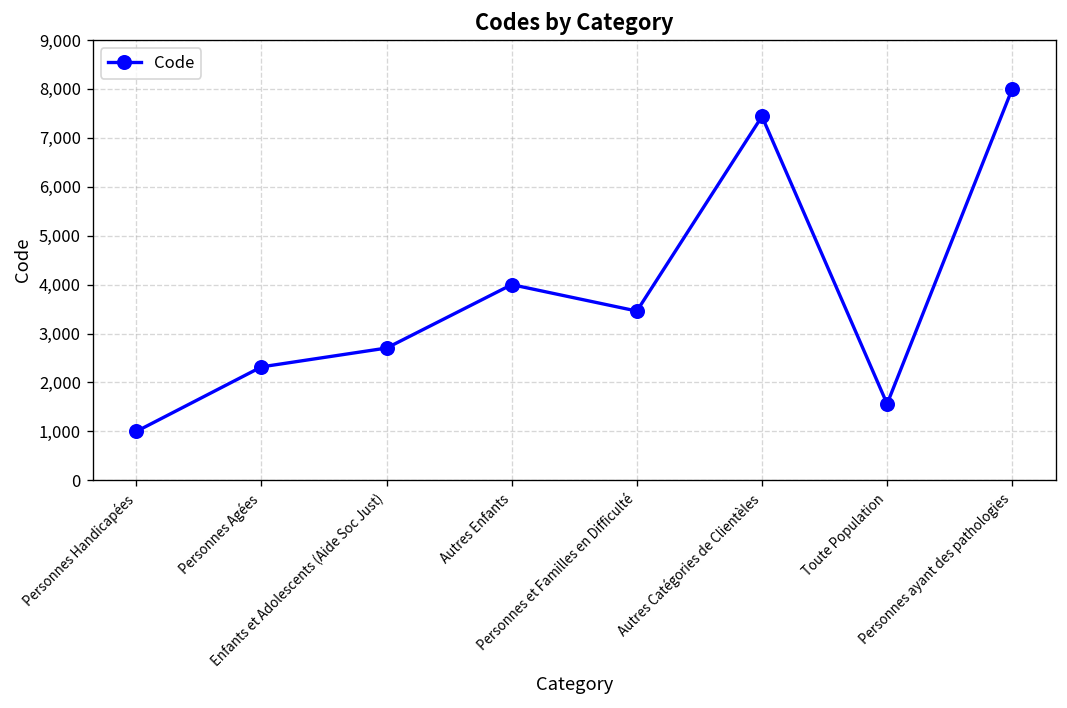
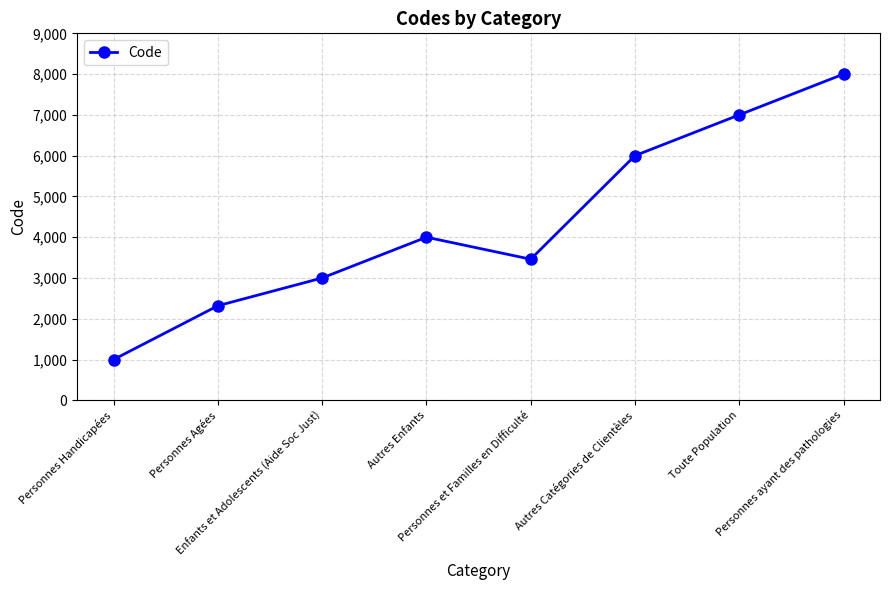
  {
    "Personnes Handicapées": "1,000",
    "Personnes Agées": "2,300",
-   "Enfants et Adolescents (Aide Soc Just)": "2,700",
+   "Enfants et Adolescents (Aide Soc Just)": "3,000",
    "Autres Enfants": "4,000",
    "Personnes et Familles en Difficulté": "3,500",
-   "Autres Catégories de Clientèles": "7,400",
-   "Toute Population": "1,600",
+   "Autres Catégories de Clientèles": "6,000",
+   "Toute Population": "7,000",
    "Personnes ayant des pathologies": "8,000"
  }
